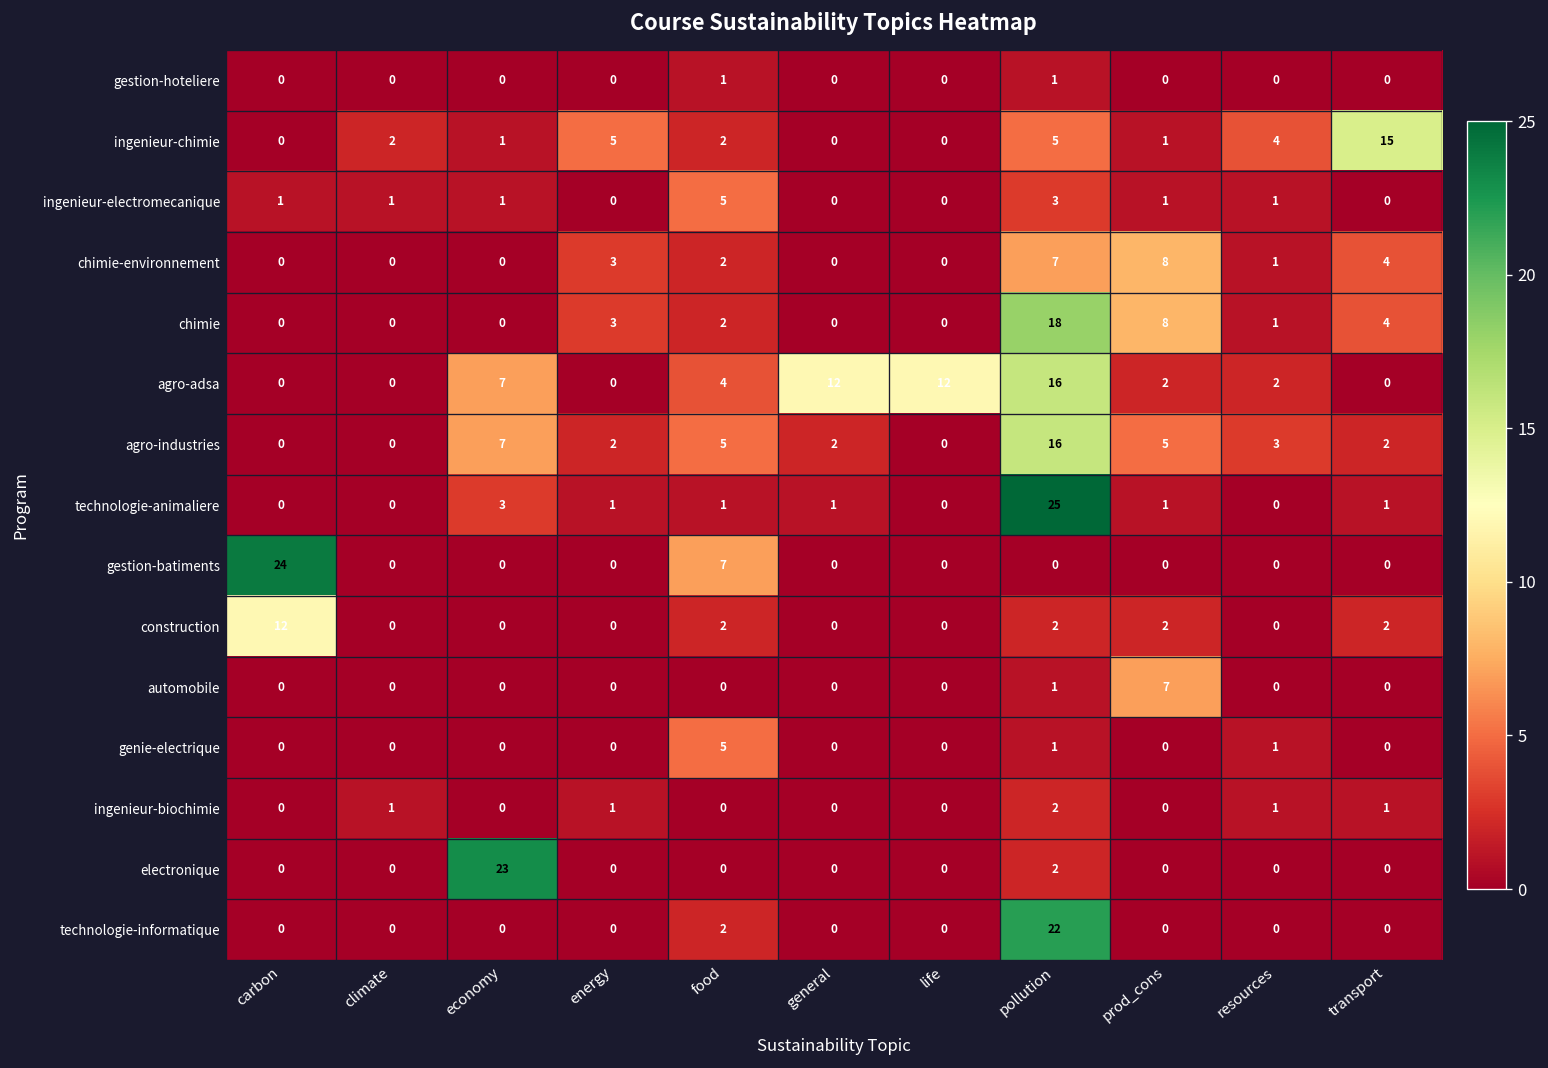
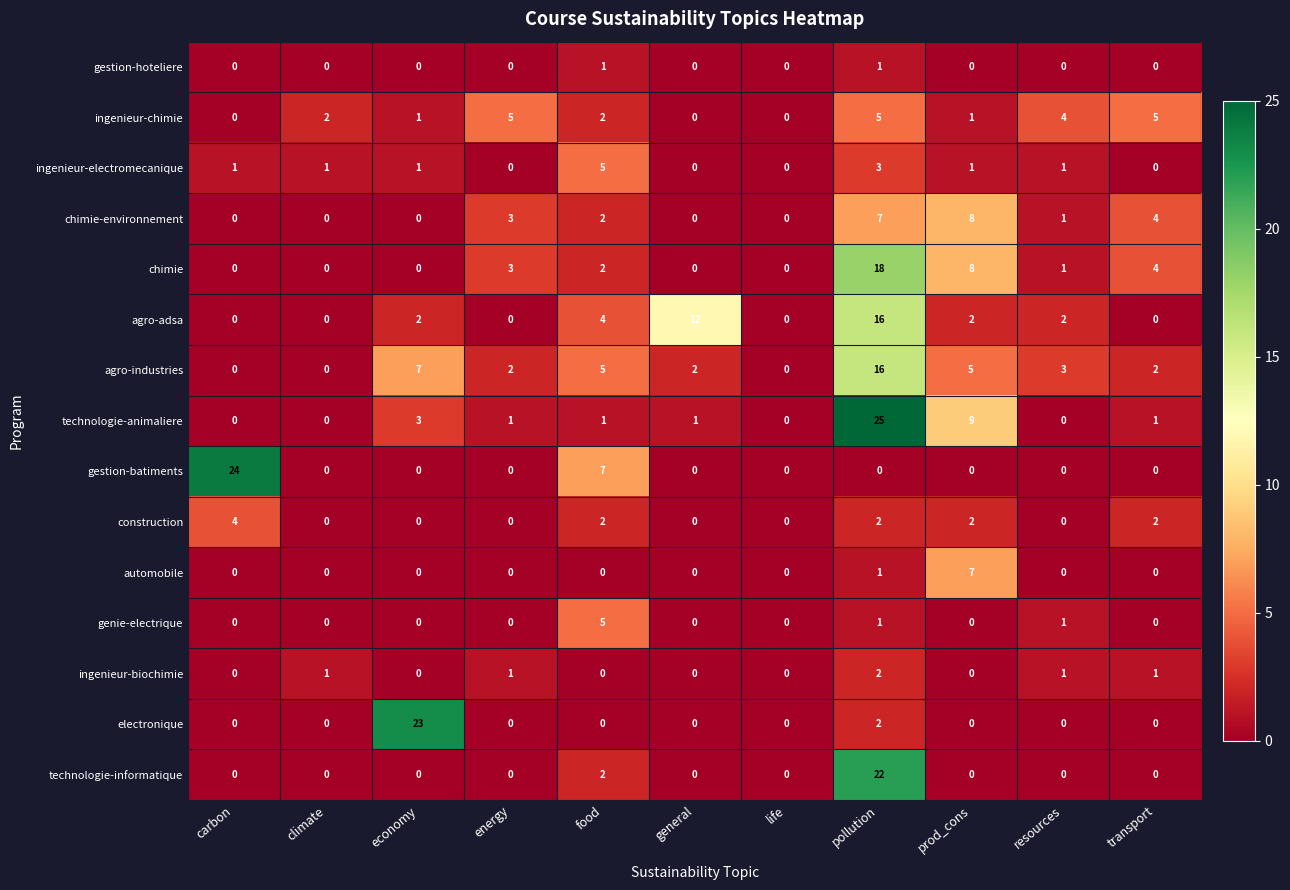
  {
    "gestion-hoteliere": {
      "carbon": 0,
      "climate": 0,
      "economy": 0,
      "energy": 0,
      "food": 1,
      "general": 0,
      "life": 0,
      "pollution": 1,
      "prod_cons": 0,
      "resources": 0,
      "transport": 0
    },
    "ingenieur-chimie": {
      "carbon": 0,
      "climate": 2,
      "economy": 1,
      "energy": 5,
      "food": 2,
      "general": 0,
      "life": 0,
      "pollution": 5,
      "prod_cons": 1,
      "resources": 4,
-     "transport": 15
+     "transport": 5
    },
    "ingenieur-electromecanique": {
      "carbon": 1,
      "climate": 1,
      "economy": 1,
      "energy": 0,
      "food": 5,
      "general": 0,
      "life": 0,
      "pollution": 3,
      "prod_cons": 1,
      "resources": 1,
      "transport": 0
    },
    "chimie-environnement": {
      "carbon": 0,
      "climate": 0,
      "economy": 0,
      "energy": 3,
      "food": 2,
      "general": 0,
      "life": 0,
      "pollution": 7,
      "prod_cons": 8,
      "resources": 1,
      "transport": 4
    },
    "chimie": {
      "carbon": 0,
      "climate": 0,
      "economy": 0,
      "energy": 3,
      "food": 2,
      "general": 0,
      "life": 0,
      "pollution": 18,
      "prod_cons": 8,
      "resources": 1,
      "transport": 4
    },
    "agro-adsa": {
      "carbon": 0,
      "climate": 0,
-     "economy": 7,
+     "economy": 2,
      "energy": 0,
      "food": 4,
      "general": 12,
-     "life": 12,
+     "life": 0,
      "pollution": 16,
      "prod_cons": 2,
      "resources": 2,
      "transport": 0
    },
    "agro-industries": {
      "carbon": 0,
      "climate": 0,
      "economy": 7,
      "energy": 2,
      "food": 5,
      "general": 2,
      "life": 0,
      "pollution": 16,
      "prod_cons": 5,
      "resources": 3,
      "transport": 2
    },
    "technologie-animaliere": {
      "carbon": 0,
      "climate": 0,
      "economy": 3,
      "energy": 1,
      "food": 1,
      "general": 1,
      "life": 0,
      "pollution": 25,
-     "prod_cons": 1,
+     "prod_cons": 9,
      "resources": 0,
      "transport": 1
    },
    "gestion-batiments": {
      "carbon": 24,
      "climate": 0,
      "economy": 0,
      "energy": 0,
      "food": 7,
      "general": 0,
      "life": 0,
      "pollution": 0,
      "prod_cons": 0,
      "resources": 0,
      "transport": 0
    },
    "construction": {
-     "carbon": 12,
+     "carbon": 4,
      "climate": 0,
      "economy": 0,
      "energy": 0,
      "food": 2,
      "general": 0,
      "life": 0,
      "pollution": 2,
      "prod_cons": 2,
      "resources": 0,
      "transport": 2
    },
    "automobile": {
      "carbon": 0,
      "climate": 0,
      "economy": 0,
      "energy": 0,
      "food": 0,
      "general": 0,
      "life": 0,
      "pollution": 1,
      "prod_cons": 7,
      "resources": 0,
      "transport": 0
    },
    "genie-electrique": {
      "carbon": 0,
      "climate": 0,
      "economy": 0,
      "energy": 0,
      "food": 5,
      "general": 0,
      "life": 0,
      "pollution": 1,
      "prod_cons": 0,
      "resources": 1,
      "transport": 0
    },
    "ingenieur-biochimie": {
      "carbon": 0,
      "climate": 1,
      "economy": 0,
      "energy": 1,
      "food": 0,
      "general": 0,
      "life": 0,
      "pollution": 2,
      "prod_cons": 0,
      "resources": 1,
      "transport": 1
    },
    "electronique": {
      "carbon": 0,
      "climate": 0,
      "economy": 23,
      "energy": 0,
      "food": 0,
      "general": 0,
      "life": 0,
      "pollution": 2,
      "prod_cons": 0,
      "resources": 0,
      "transport": 0
    },
    "technologie-informatique": {
      "carbon": 0,
      "climate": 0,
      "economy": 0,
      "energy": 0,
      "food": 2,
      "general": 0,
      "life": 0,
      "pollution": 22,
      "prod_cons": 0,
      "resources": 0,
      "transport": 0
    }
  }
